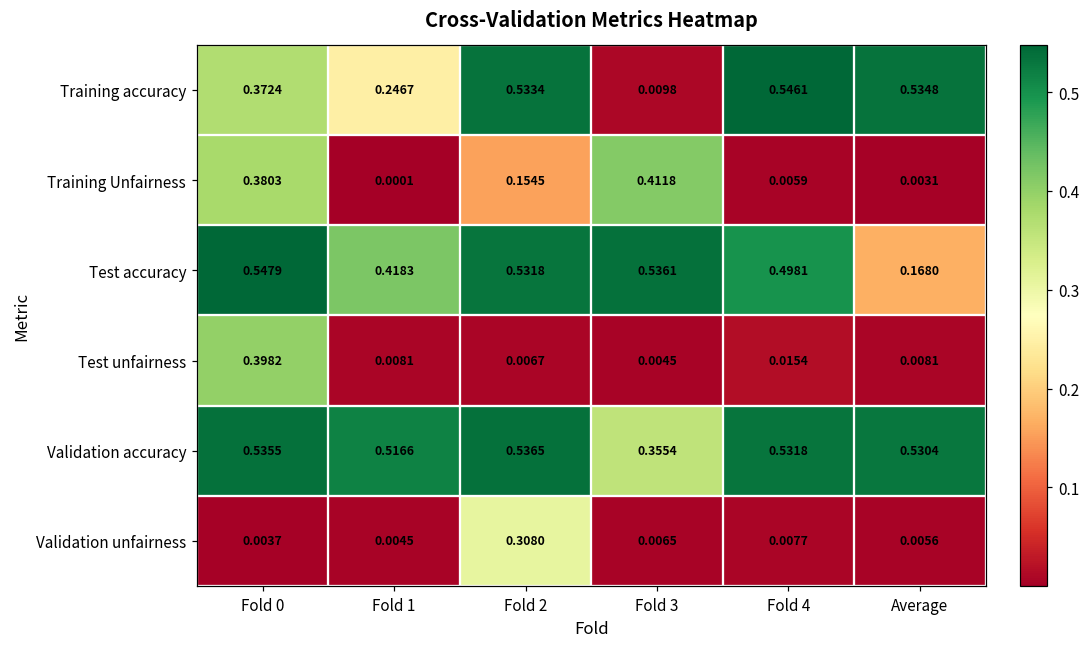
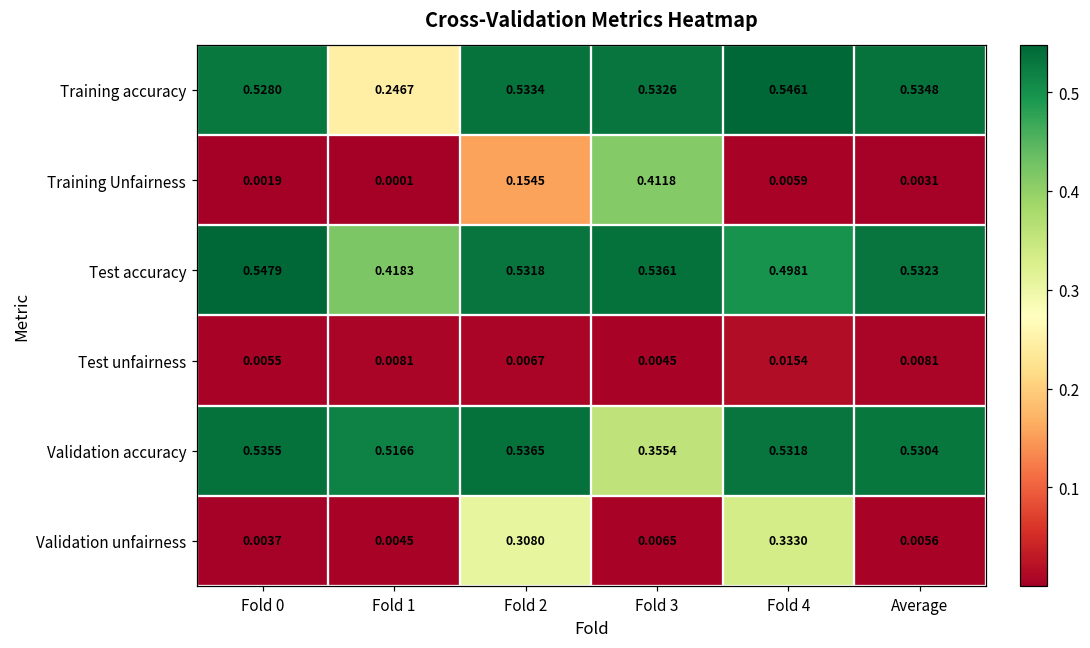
  {
    "Training accuracy": {
-     "Fold 0": 0.3724,
+     "Fold 0": 0.5280,
      "Fold 1": 0.2467,
      "Fold 2": 0.5334,
-     "Fold 3": 0.0098,
+     "Fold 3": 0.5326,
      "Fold 4": 0.5461,
      "Average": 0.5348
    },
    "Training Unfairness": {
-     "Fold 0": 0.3803,
+     "Fold 0": 0.0019,
      "Fold 1": 0.0001,
      "Fold 2": 0.1545,
      "Fold 3": 0.4118,
      "Fold 4": 0.0059,
      "Average": 0.0031
    },
    "Test accuracy": {
      "Fold 0": 0.5479,
      "Fold 1": 0.4183,
      "Fold 2": 0.5318,
      "Fold 3": 0.5361,
      "Fold 4": 0.4981,
-     "Average": 0.1680
+     "Average": 0.5323
    },
    "Test unfairness": {
-     "Fold 0": 0.3982,
+     "Fold 0": 0.0055,
      "Fold 1": 0.0081,
      "Fold 2": 0.0067,
      "Fold 3": 0.0045,
      "Fold 4": 0.0154,
      "Average": 0.0081
    },
    "Validation accuracy": {
      "Fold 0": 0.5355,
      "Fold 1": 0.5166,
      "Fold 2": 0.5365,
      "Fold 3": 0.3554,
      "Fold 4": 0.5318,
      "Average": 0.5304
    },
    "Validation unfairness": {
      "Fold 0": 0.0037,
      "Fold 1": 0.0045,
      "Fold 2": 0.3080,
      "Fold 3": 0.0065,
-     "Fold 4": 0.0077,
+     "Fold 4": 0.3330,
      "Average": 0.0056
    }
  }
